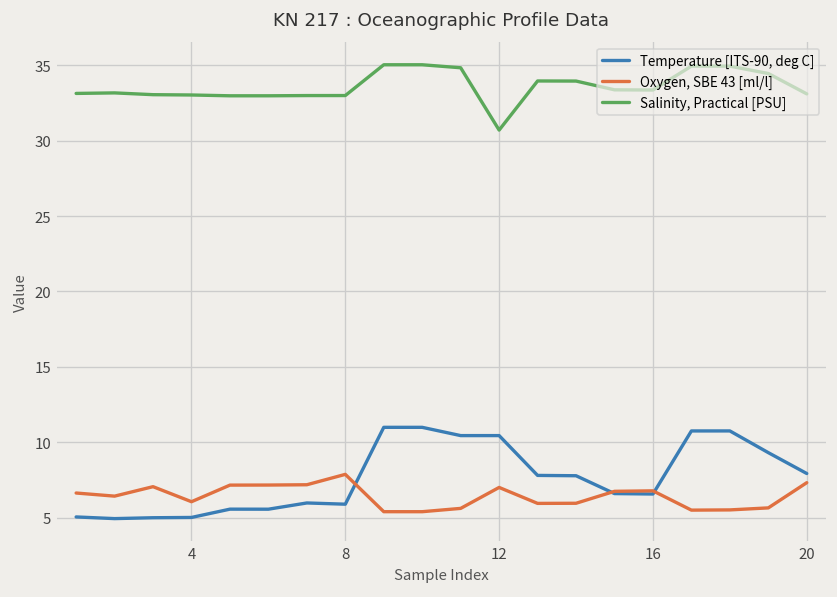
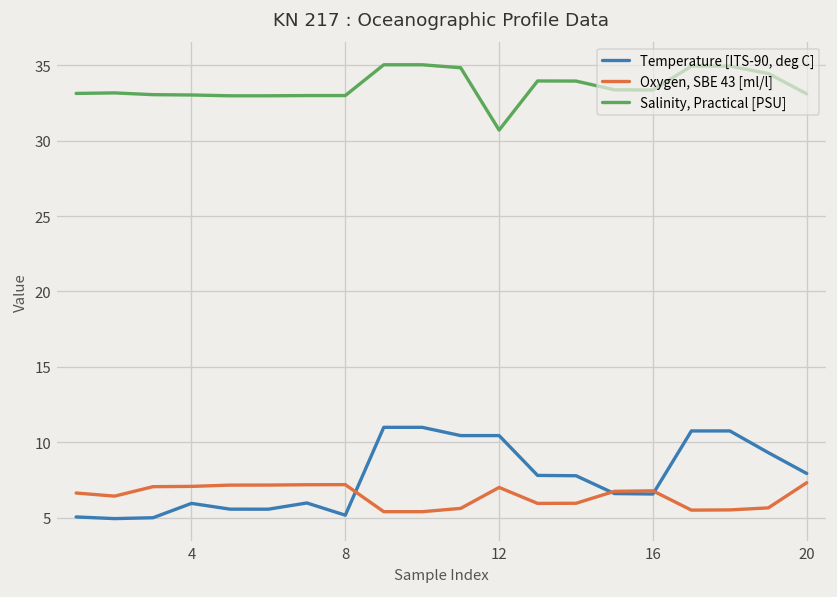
  {
    "Temperature [ITS-90, deg C]": {
-     "4": 5.0,
-     "8": 5.9,
+     "4": 5.9,
+     "8": 5.2,
      "12": 10.4,
      "16": 6.6,
      "20": 7.9
    },
    "Oxygen, SBE 43 [ml/l]": {
-     "4": 6.1,
-     "8": 7.9,
+     "4": 7.1,
+     "8": 7.2,
      "12": 7.0,
      "16": 6.8,
      "20": 7.3
    },
    "Salinity, Practical [PSU]": {
      "4": 33.0,
      "8": 33.0,
      "12": 30.7
    }
  }
